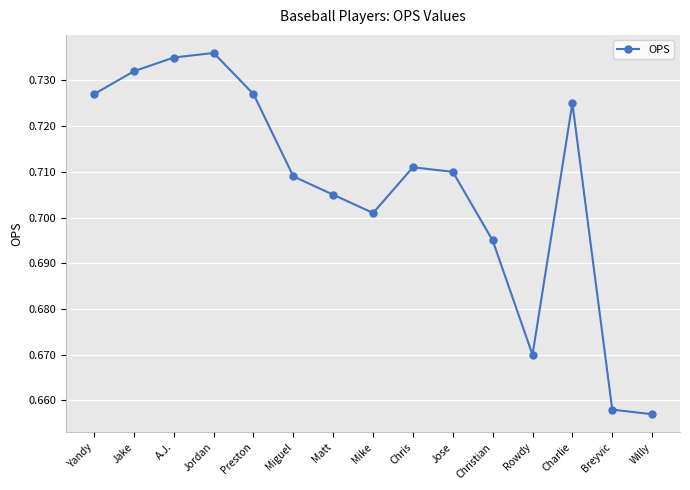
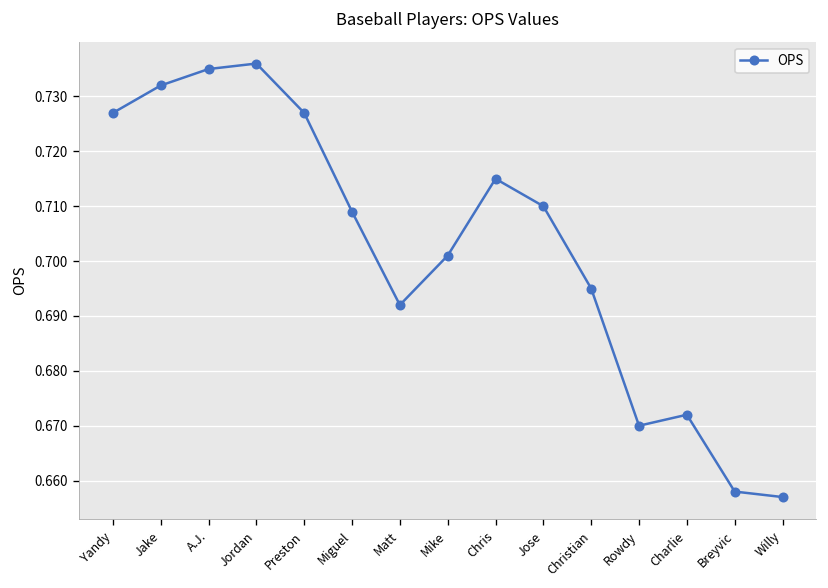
  {
    "Yandy": 0.727,
    "Jake": 0.732,
    "A.J.": 0.735,
    "Jordan": 0.736,
    "Preston": 0.727,
    "Miguel": 0.709,
-   "Matt": 0.705,
+   "Matt": 0.692,
    "Mike": 0.701,
-   "Chris": 0.711,
+   "Chris": 0.715,
    "Jose": 0.710,
    "Christian": 0.695,
    "Rowdy": 0.670,
-   "Charlie": 0.725,
+   "Charlie": 0.672,
    "Breyvic": 0.658,
    "Willy": 0.657
  }
